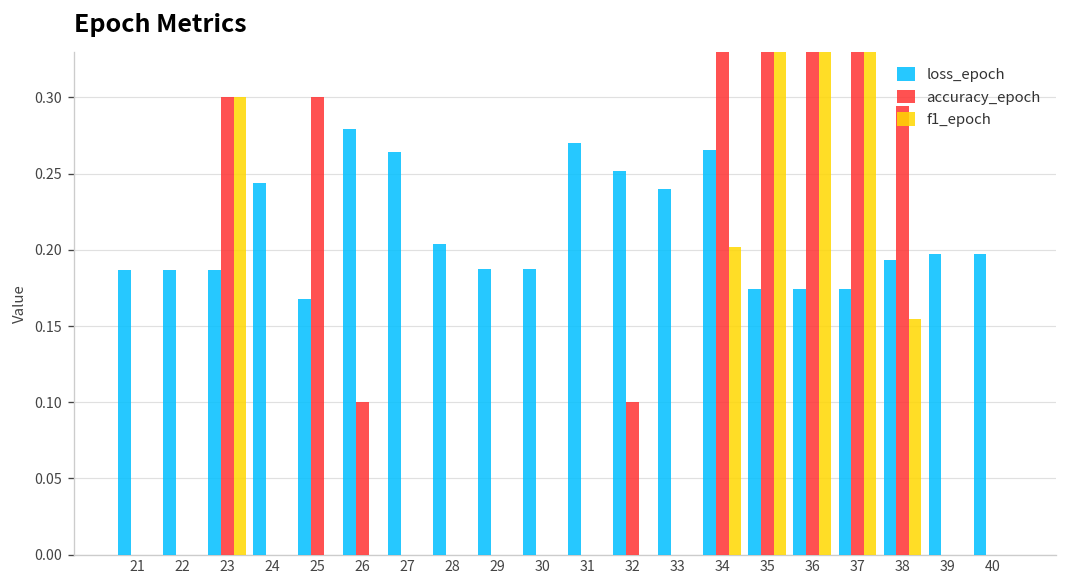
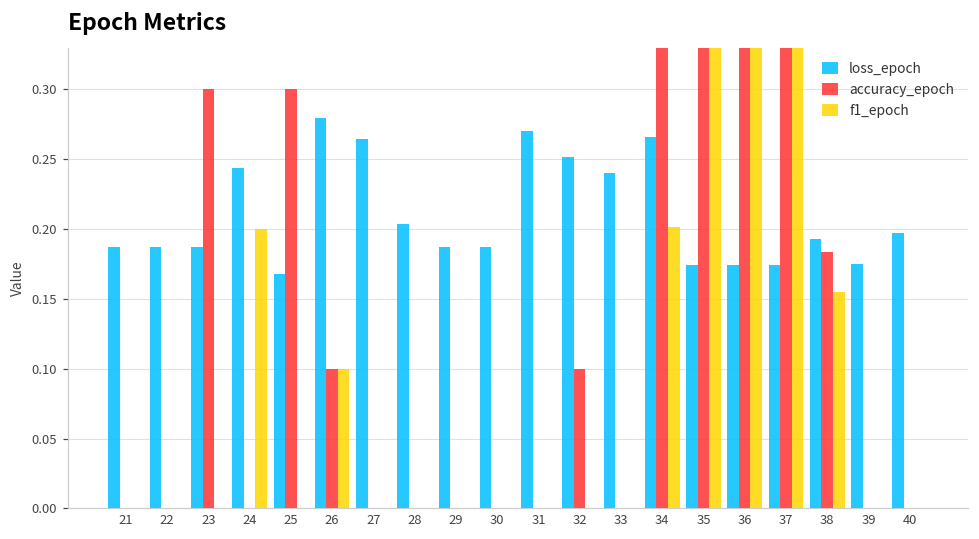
  {
    "loss_epoch": {
      "21": 0.187,
      "22": 0.187,
      "23": 0.187,
      "24": 0.244,
      "25": 0.168,
      "26": 0.279,
      "27": 0.264,
      "28": 0.204,
      "29": 0.187,
      "30": 0.187,
      "31": 0.270,
      "32": 0.252,
      "33": 0.240,
      "34": 0.266,
      "35": 0.174,
      "36": 0.174,
      "37": 0.174,
      "38": 0.193,
-     "39": 0.197,
+     "39": 0.175,
      "40": 0.198
    },
    "accuracy_epoch": {
      "21": 0.000,
      "22": 0.000,
      "23": 0.300,
      "24": 0.000,
      "25": 0.300,
      "26": 0.100,
      "27": 0.000,
      "28": 0.000,
      "29": 0.000,
      "30": 0.000,
      "31": 0.000,
      "32": 0.100,
      "33": 0.000,
-     "38": 0.295,
+     "38": 0.183,
      "39": 0.000,
      "40": 0.000
    },
    "f1_epoch": {
      "21": 0.0,
      "22": 0.0,
-     "23": 0.3,
-     "24": 0.0,
+     "23": 0.0,
+     "24": 0.2,
      "25": 0.0,
-     "26": 0.0,
+     "26": 0.1,
      "27": 0.0,
      "28": 0.0,
      "29": 0.0,
      "30": 0.0,
      "31": 0.0,
      "32": 0.0,
      "33": 0.0,
      "34": 0.2,
      "38": 0.155,
      "39": 0.0,
      "40": 0.0
    }
  }
